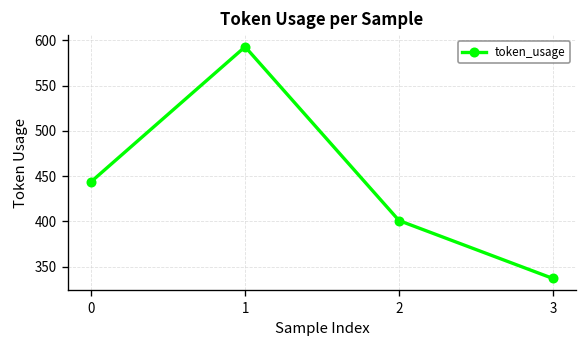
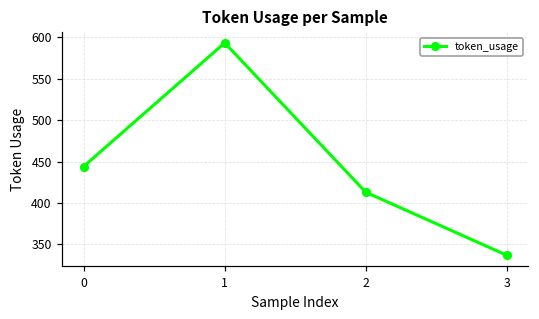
  {
    "0": 440,
    "1": 590,
-   "2": 400,
+   "2": 410,
    "3": 340
  }
